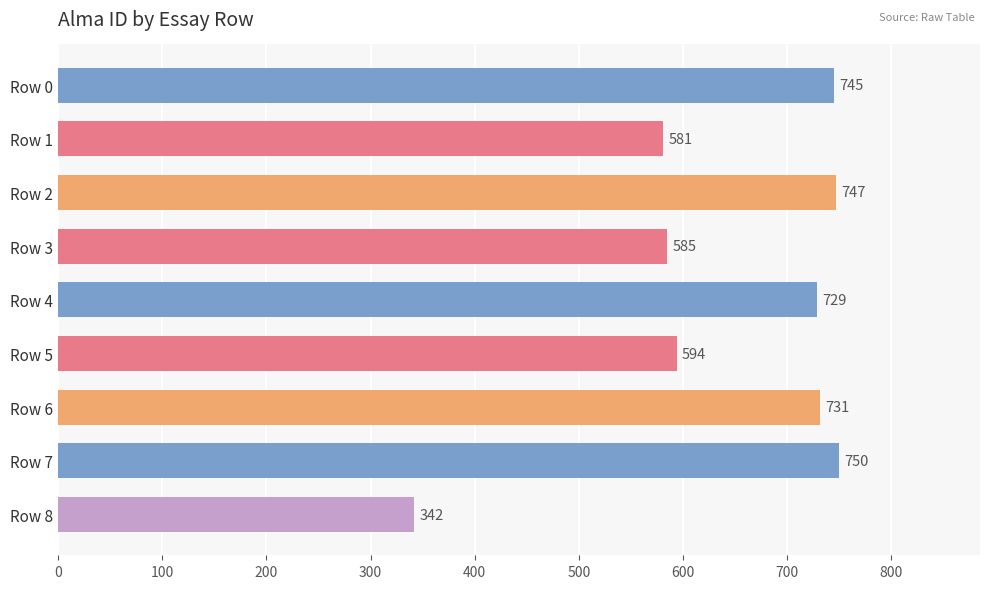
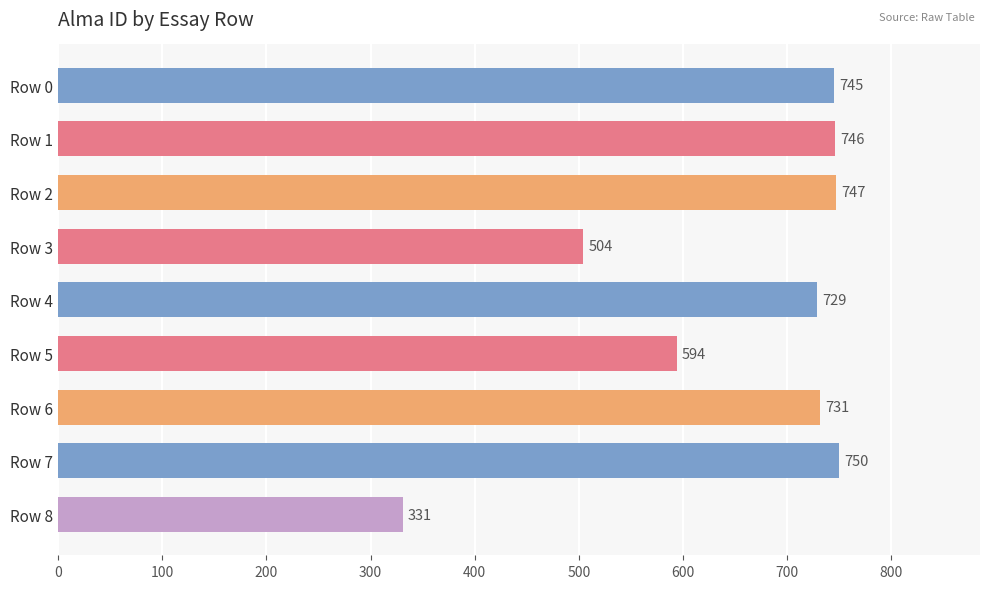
  {
    "Row 0": 745,
-   "Row 1": 581,
+   "Row 1": 746,
    "Row 2": 747,
-   "Row 3": 585,
+   "Row 3": 504,
    "Row 4": 729,
    "Row 5": 594,
    "Row 6": 731,
    "Row 7": 750,
-   "Row 8": 342
+   "Row 8": 331
  }
